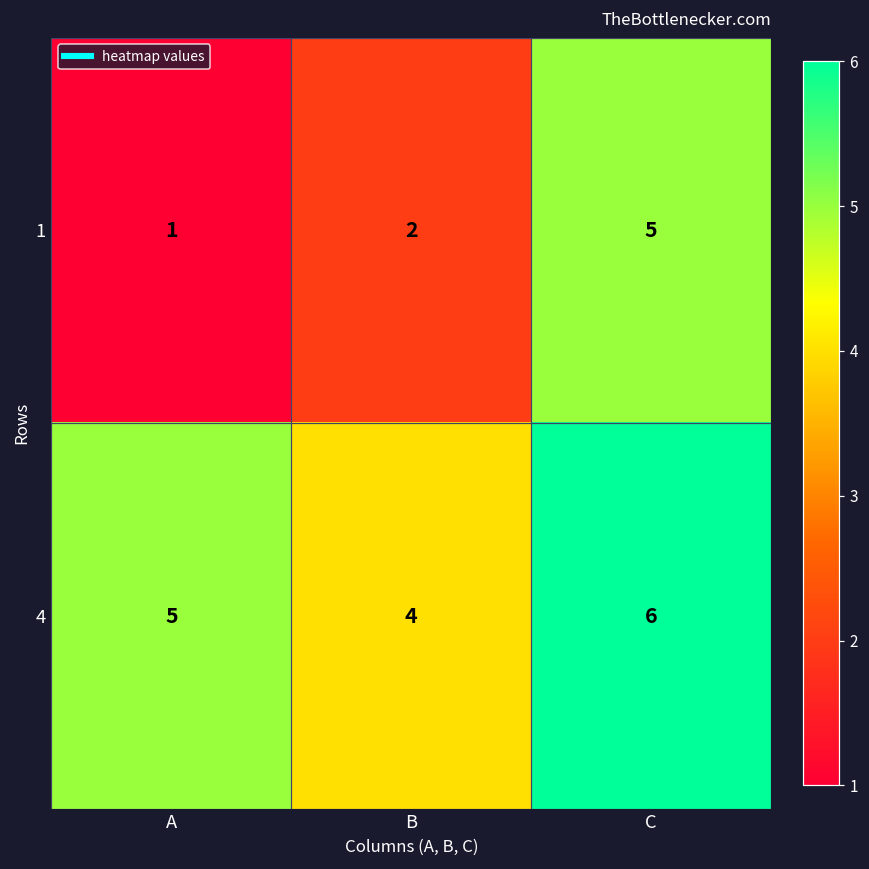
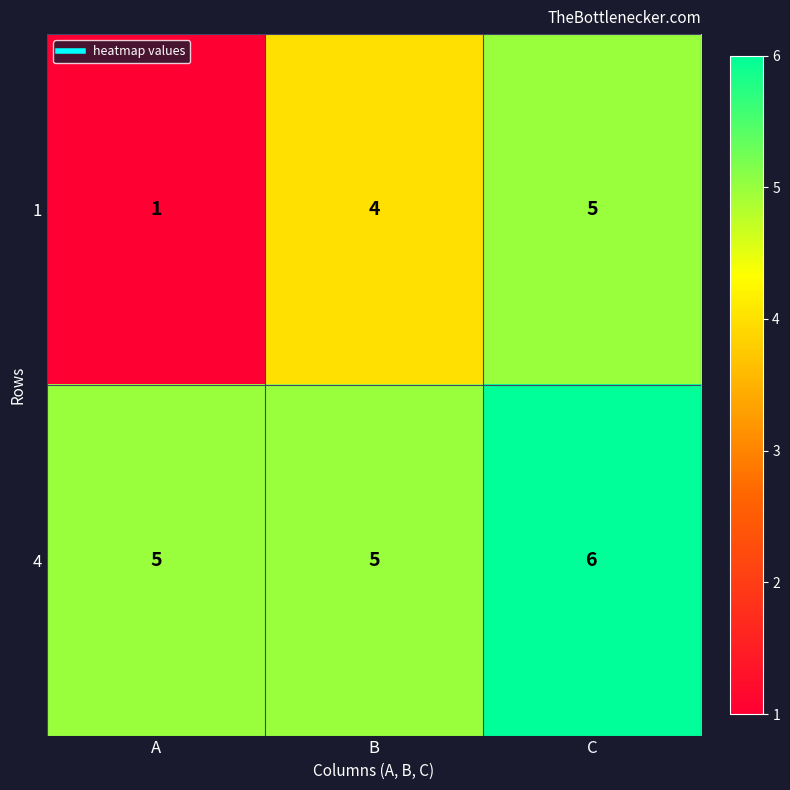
  {
    "1": {
      "A": 1,
-     "B": 2,
+     "B": 4,
      "C": 5
    },
    "4": {
      "A": 5,
-     "B": 4,
+     "B": 5,
      "C": 6
    }
  }
